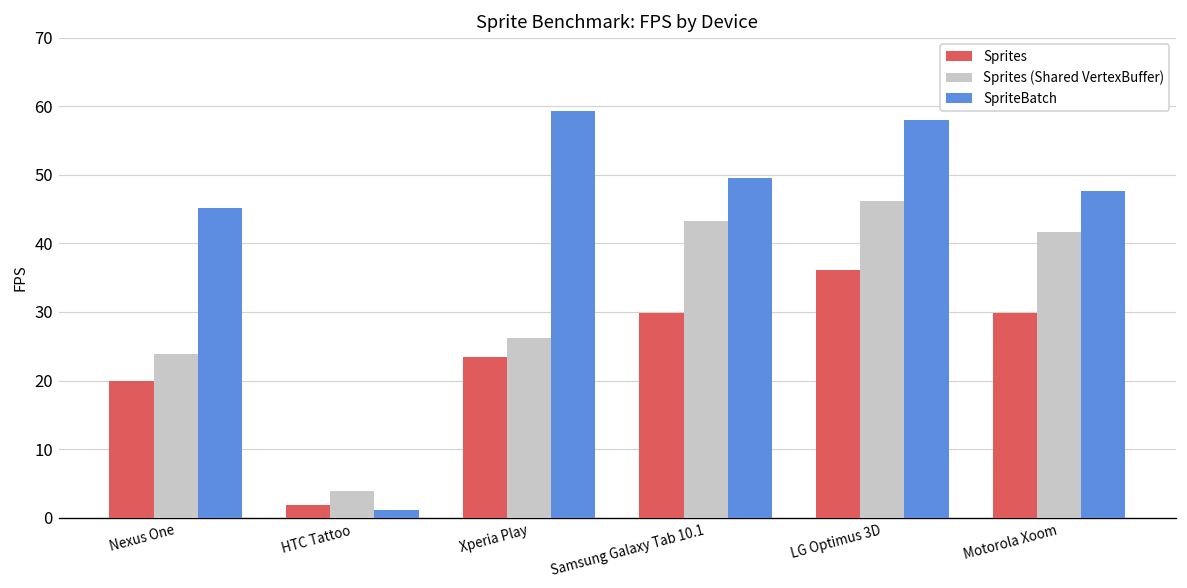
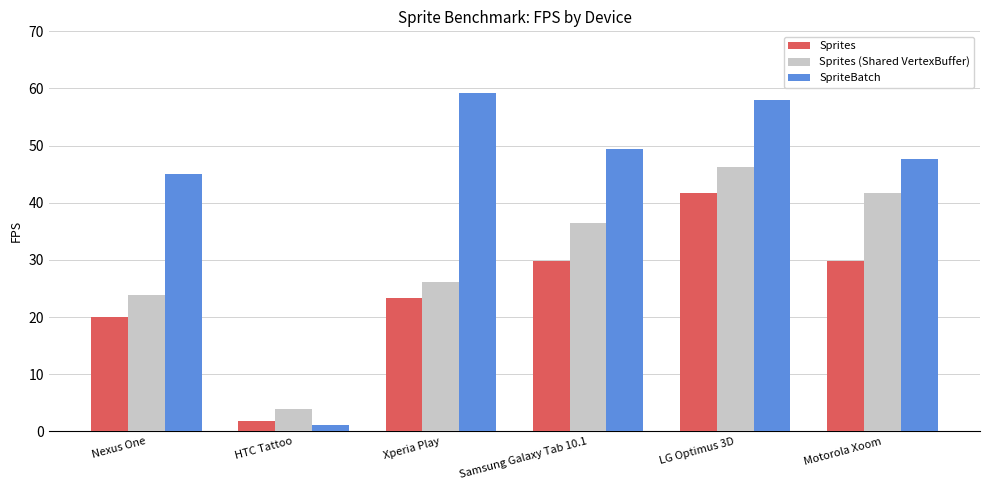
  {
    "Sprites": {
      "Nexus One": 20,
      "HTC Tattoo": 2,
      "Xperia Play": 23,
      "Samsung Galaxy Tab 10.1": 30,
-     "LG Optimus 3D": 36,
+     "LG Optimus 3D": 42,
      "Motorola Xoom": 30
    },
    "Sprites (Shared VertexBuffer)": {
      "Nexus One": 24,
      "HTC Tattoo": 4,
      "Xperia Play": 26,
-     "Samsung Galaxy Tab 10.1": 43,
+     "Samsung Galaxy Tab 10.1": 37,
      "LG Optimus 3D": 46,
      "Motorola Xoom": 42
    },
    "SpriteBatch": {
      "Nexus One": 45,
      "HTC Tattoo": 1,
      "Xperia Play": 59,
      "Samsung Galaxy Tab 10.1": 50,
      "LG Optimus 3D": 58,
      "Motorola Xoom": 48
    }
  }
